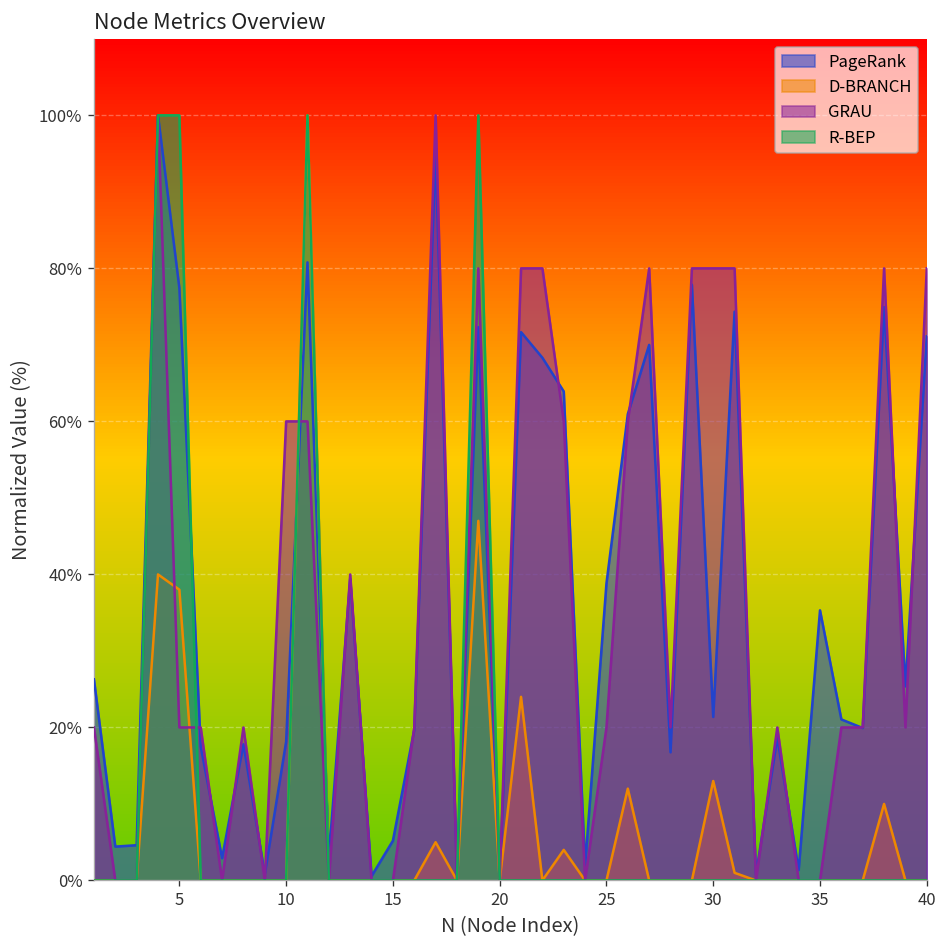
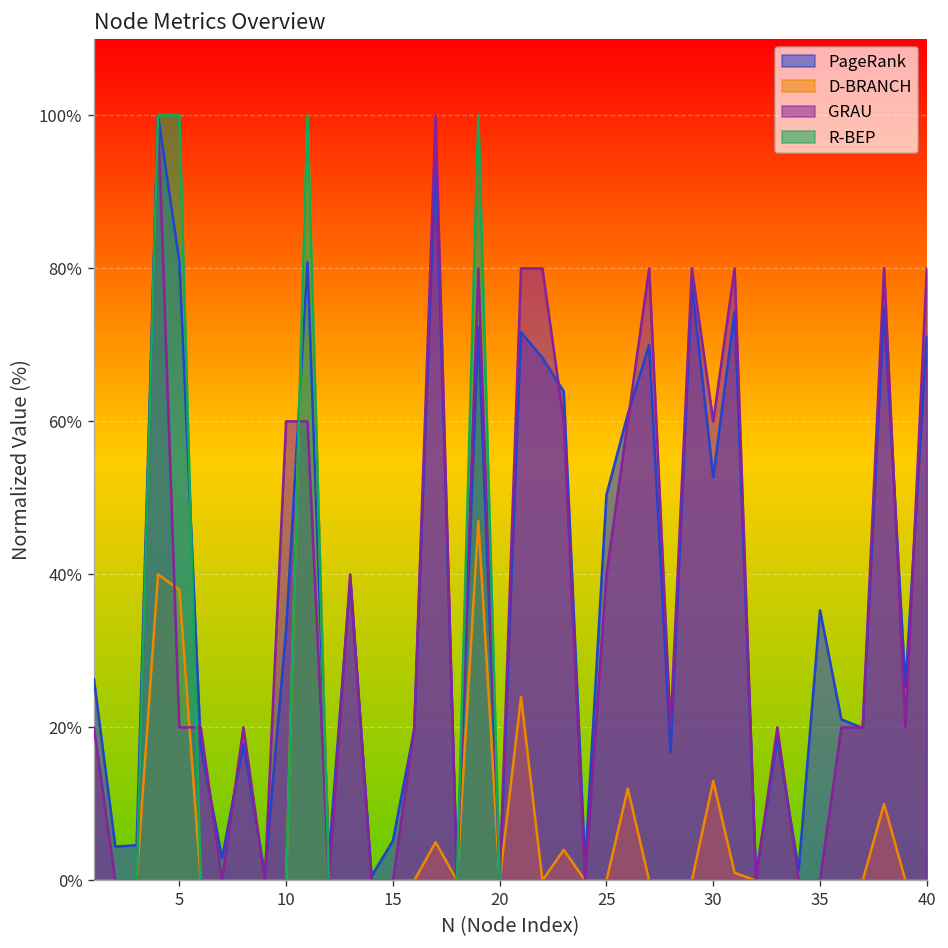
  {
    "PageRank": {
-     "5": "77%",
-     "10": "18%",
+     "5": "81%",
+     "10": "33%",
      "15": "5%",
-     "25": "39%",
-     "30": "21%",
+     "25": "50%",
+     "30": "53%",
      "35": "35%",
      "40": "71%"
    },
    "D-BRANCH": {
      "5": "38%",
      "30": "13%"
    },
    "GRAU": {
      "5": "20%",
      "10": "60%",
-     "25": "20%",
-     "30": "80%",
+     "25": "40%",
+     "30": "60%",
      "40": "80%"
    },
    "R-BEP": {
      "5": "100%",
      "30": "0%"
    }
  }
